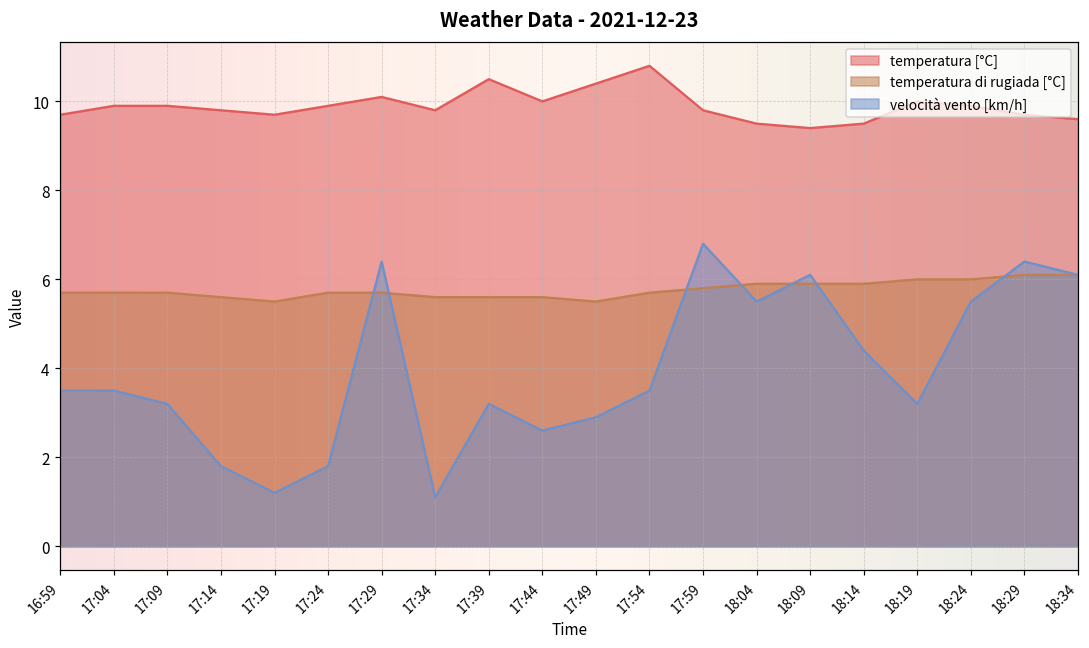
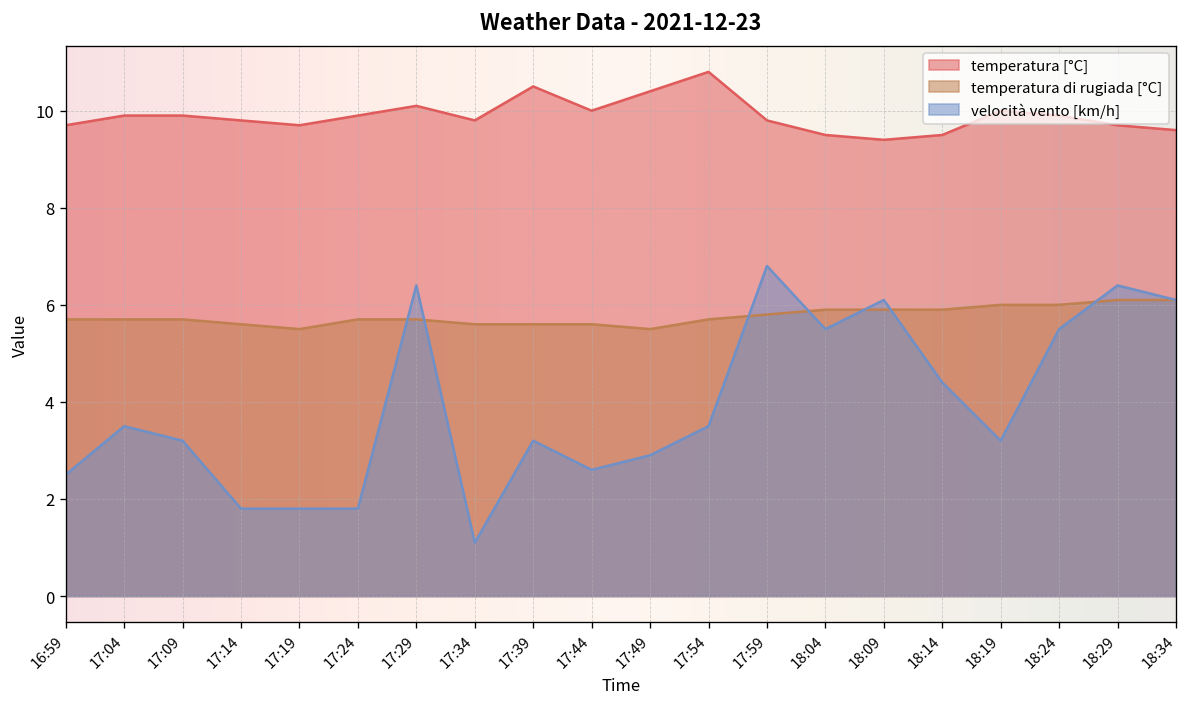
  {
    "velocità vento [km/h]": {
-     "16:59": 3.5,
+     "16:59": 2.5,
      "17:04": 3.5,
      "17:09": 3.2,
      "17:14": 1.8,
-     "17:19": 1.2,
+     "17:19": 1.8,
      "17:24": 1.8,
      "17:29": 6.4,
      "17:34": 1.1,
      "17:39": 3.2,
      "17:44": 2.6,
      "17:49": 2.9,
      "17:54": 3.5,
      "17:59": 6.8,
      "18:04": 5.5,
      "18:09": 6.1,
      "18:14": 4.4,
      "18:19": 3.2,
      "18:24": 5.5,
      "18:29": 6.4
    }
  }
